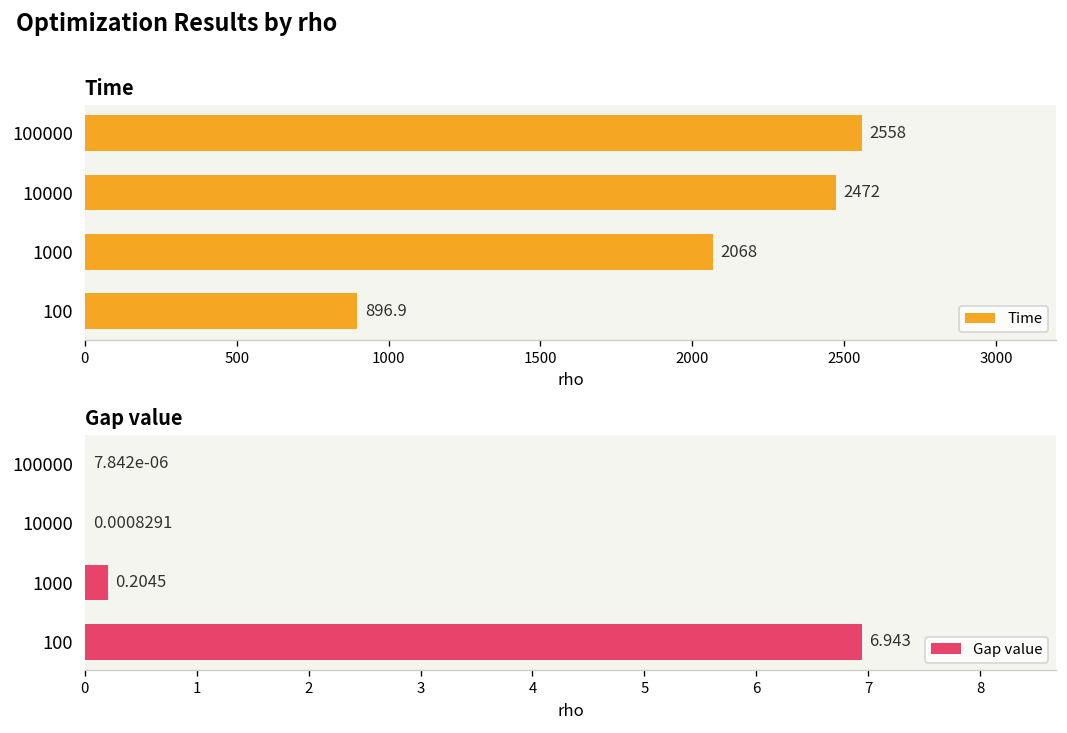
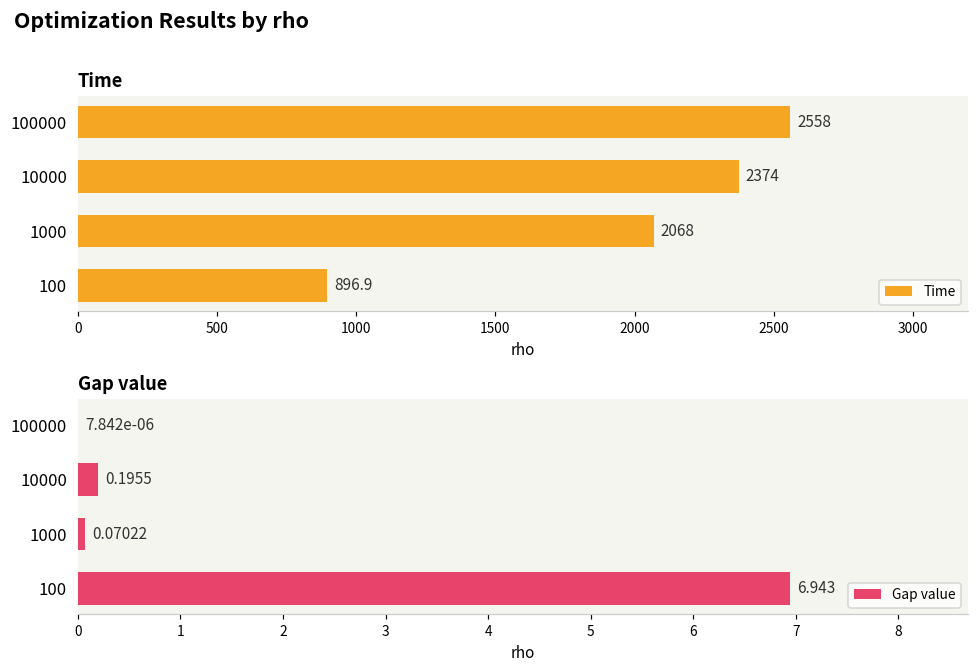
  {
    "Time": {
      "100000": "2558",
-     "10000": "2472",
+     "10000": "2374",
      "1000": "2068",
      "100": "896.9"
    },
    "Gap value": {
      "100000": "7.842e-06",
-     "10000": "0.0008291",
-     "1000": "0.2045",
+     "10000": "0.1955",
+     "1000": "0.07022",
      "100": "6.943"
    }
  }
